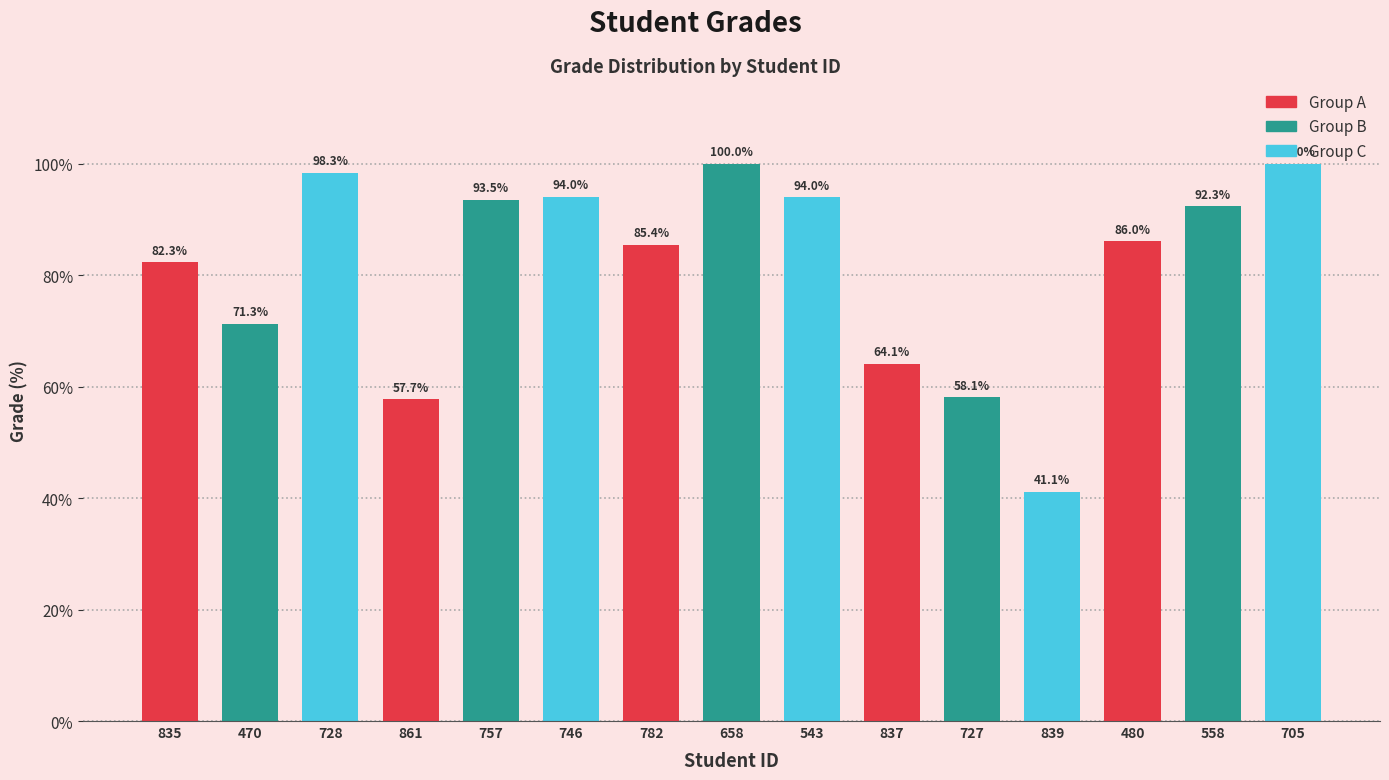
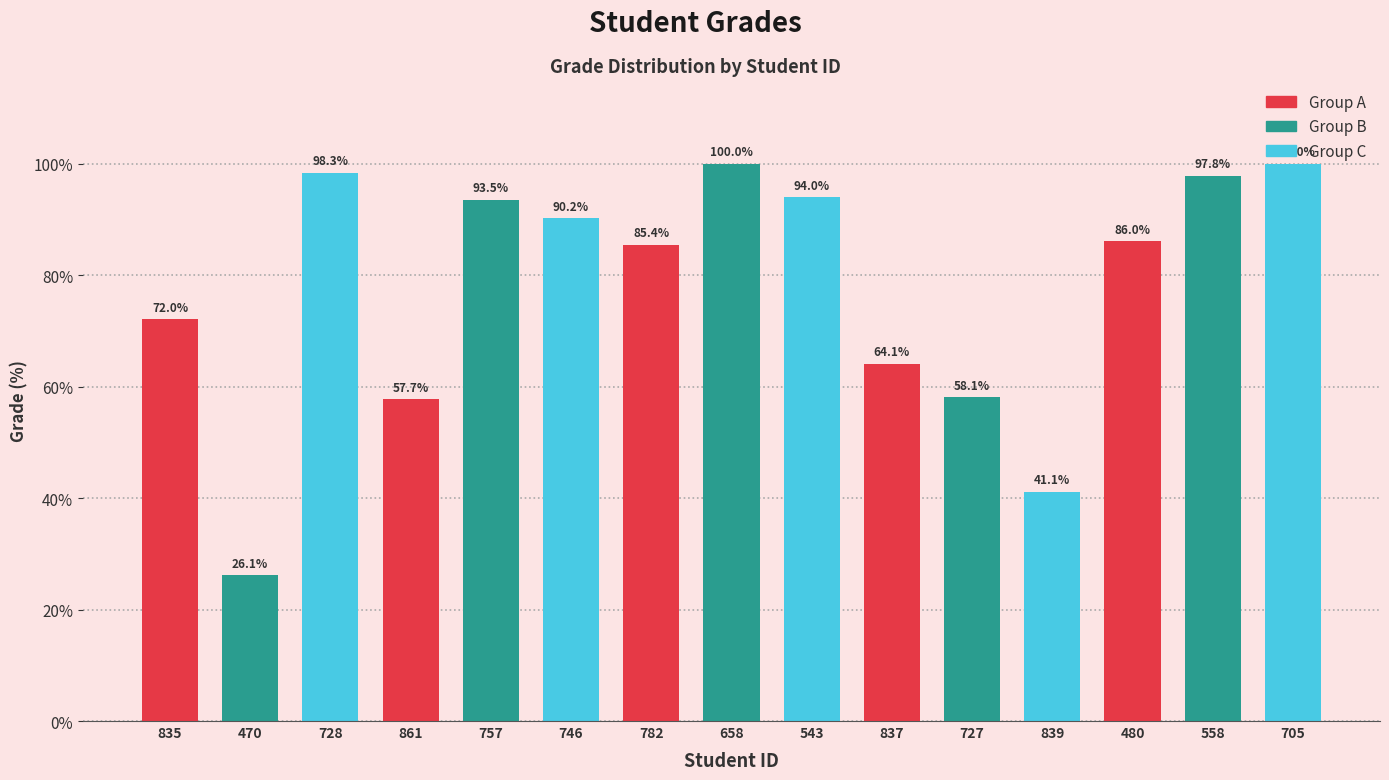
  {
-   "835": "82.3%",
-   "470": "71.3%",
+   "835": "72.0%",
+   "470": "26.1%",
    "728": "98.3%",
    "861": "57.7%",
    "757": "93.5%",
-   "746": "94.0%",
+   "746": "90.2%",
    "782": "85.4%",
    "658": "100.0%",
    "543": "94.0%",
    "837": "64.1%",
    "727": "58.1%",
    "839": "41.1%",
    "480": "86.0%",
-   "558": "92.3%",
+   "558": "97.8%",
    "705": "100.0%"
  }
